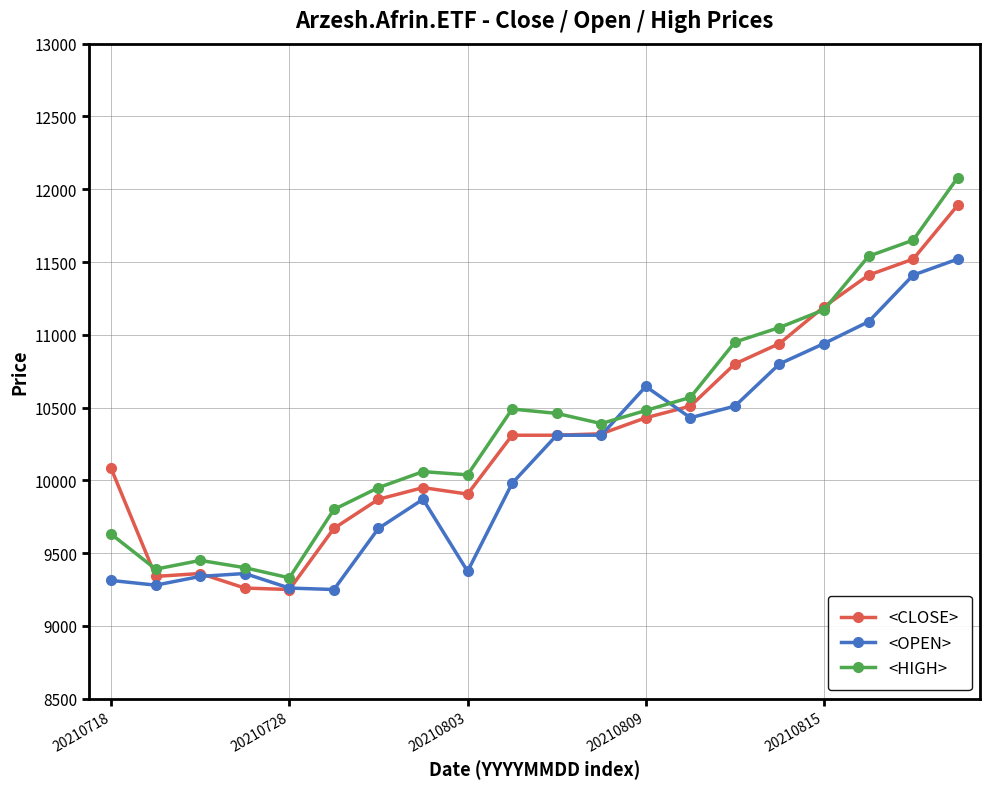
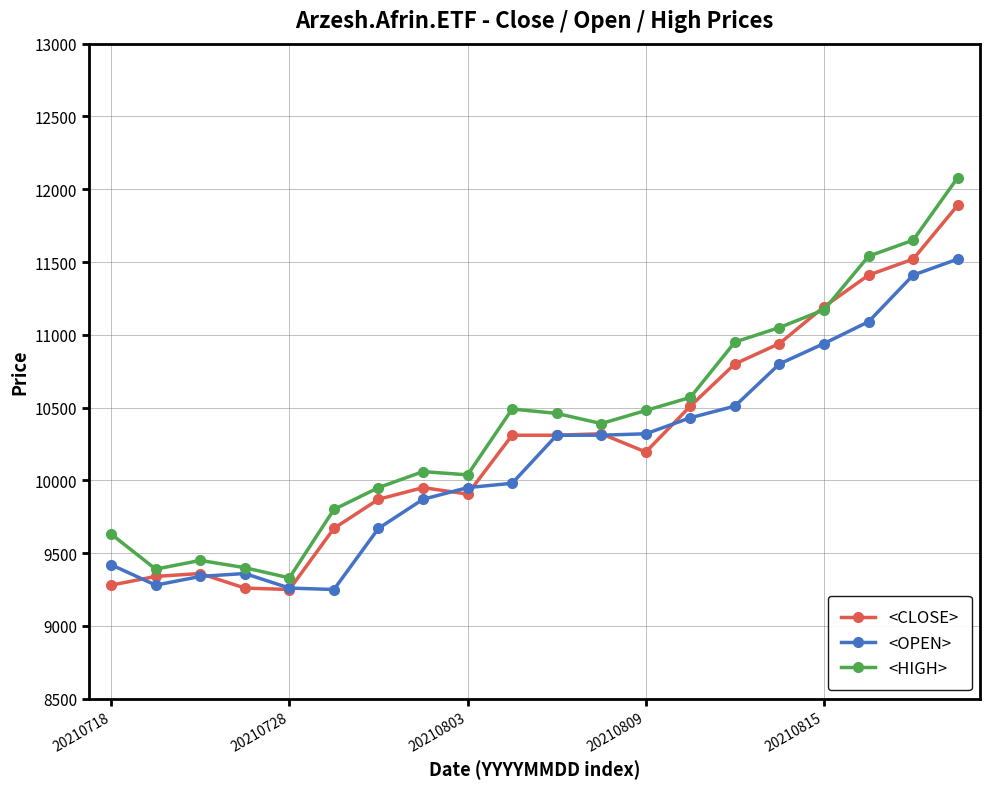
  {
    "<CLOSE>": {
-     "20210718": 10080,
+     "20210718": 9280,
      "20210803": 9910,
-     "20210809": 10430,
+     "20210809": 10190,
      "20210815": 11190
    },
    "<OPEN>": {
-     "20210718": 9310,
-     "20210803": 9380,
-     "20210809": 10650,
+     "20210718": 9420,
+     "20210803": 9950,
+     "20210809": 10320,
      "20210815": 10940
    },
    "<HIGH>": {
      "20210718": 9630,
      "20210728": 9330,
      "20210803": 10040,
      "20210809": 10480,
      "20210815": 11170
    }
  }
